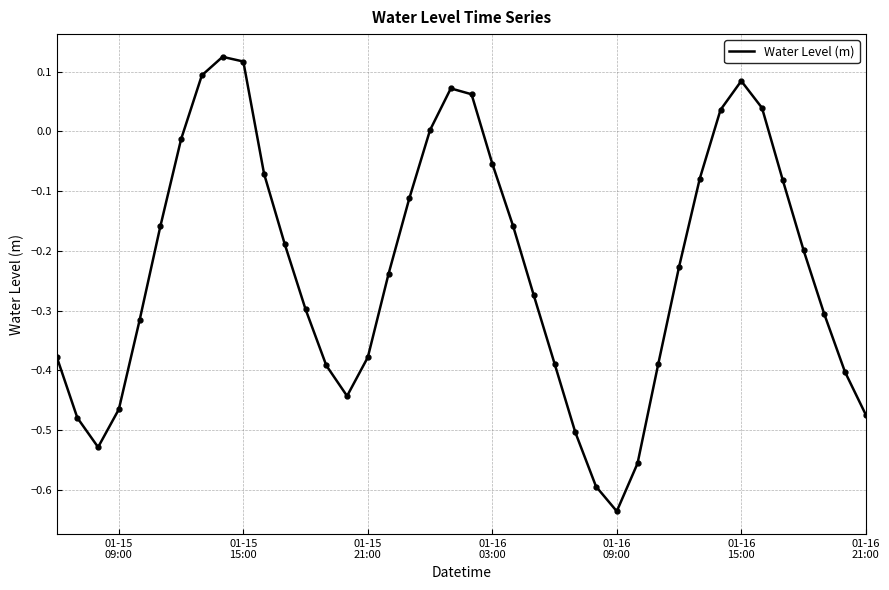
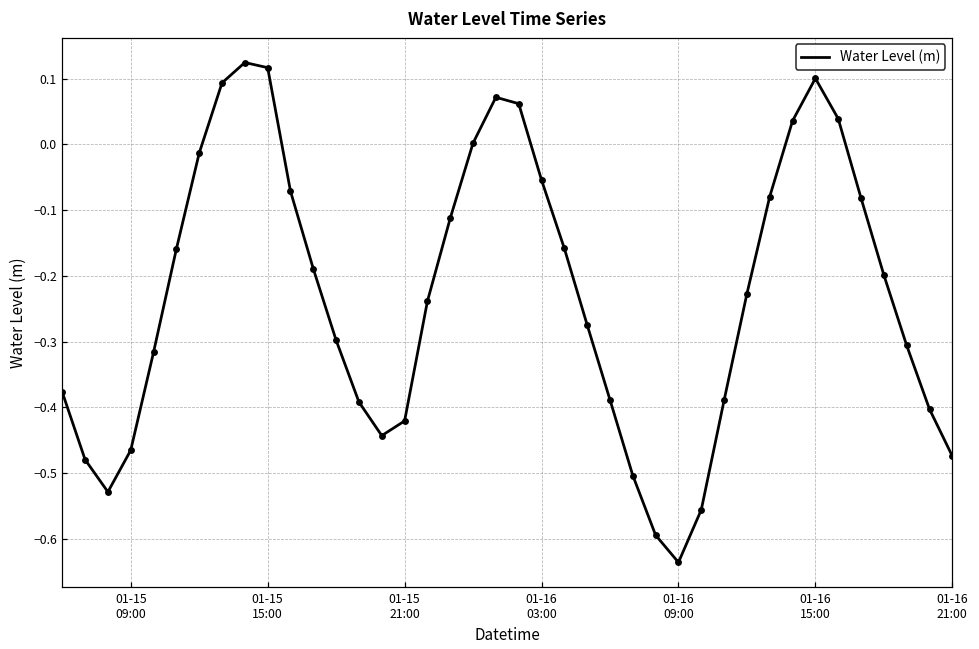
  {
    "01-15 09:00": -0.47,
    "01-15 15:00": 0.12,
-   "01-15 21:00": -0.38,
+   "01-15 21:00": -0.42,
    "01-16 03:00": -0.05,
    "01-16 09:00": -0.64,
-   "01-16 15:00": 0.08,
+   "01-16 15:00": 0.10,
    "01-16 21:00": -0.47
  }
